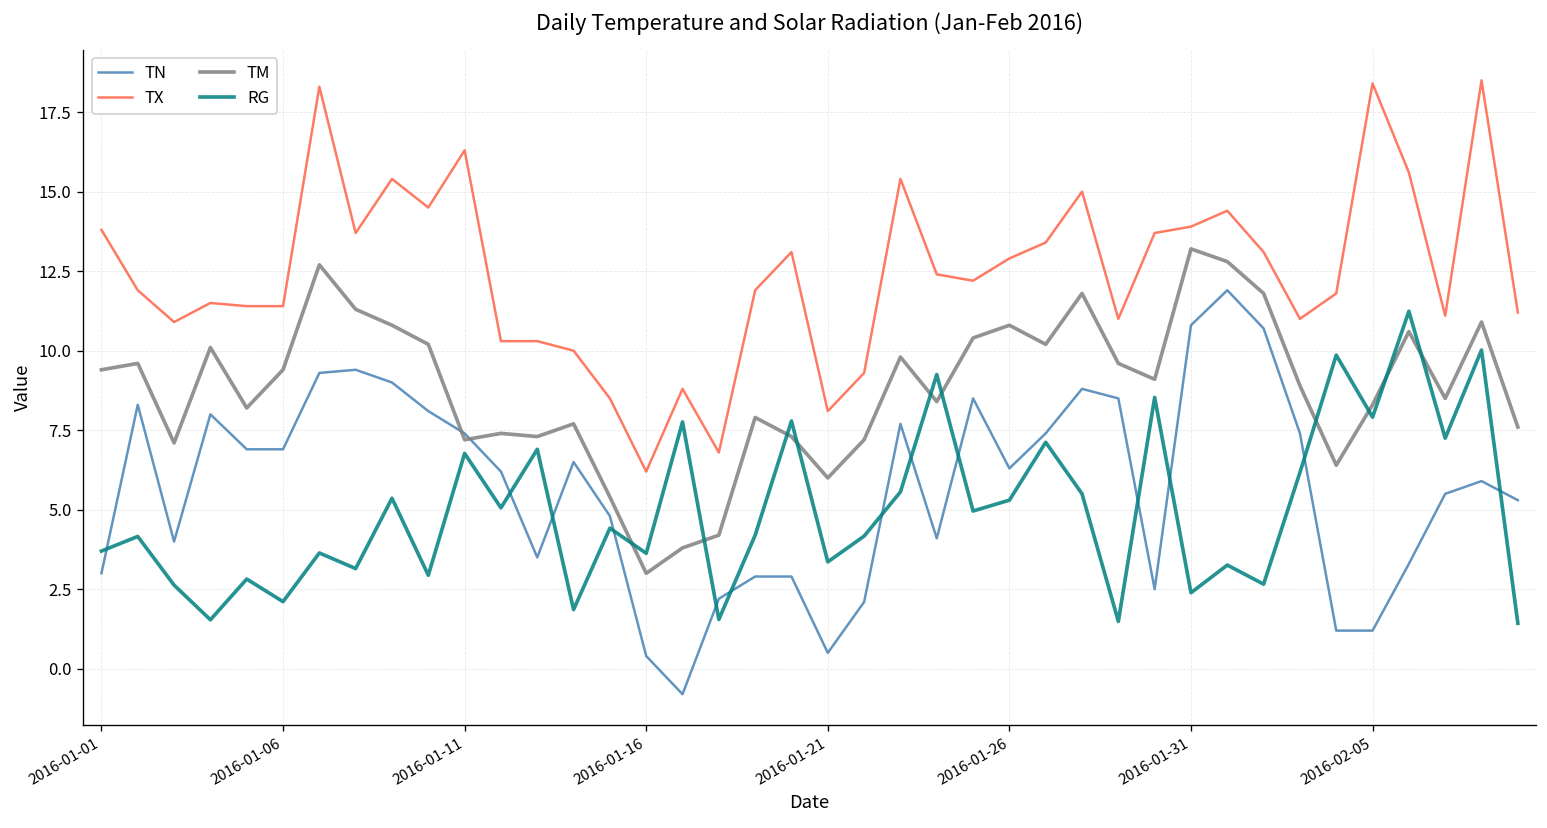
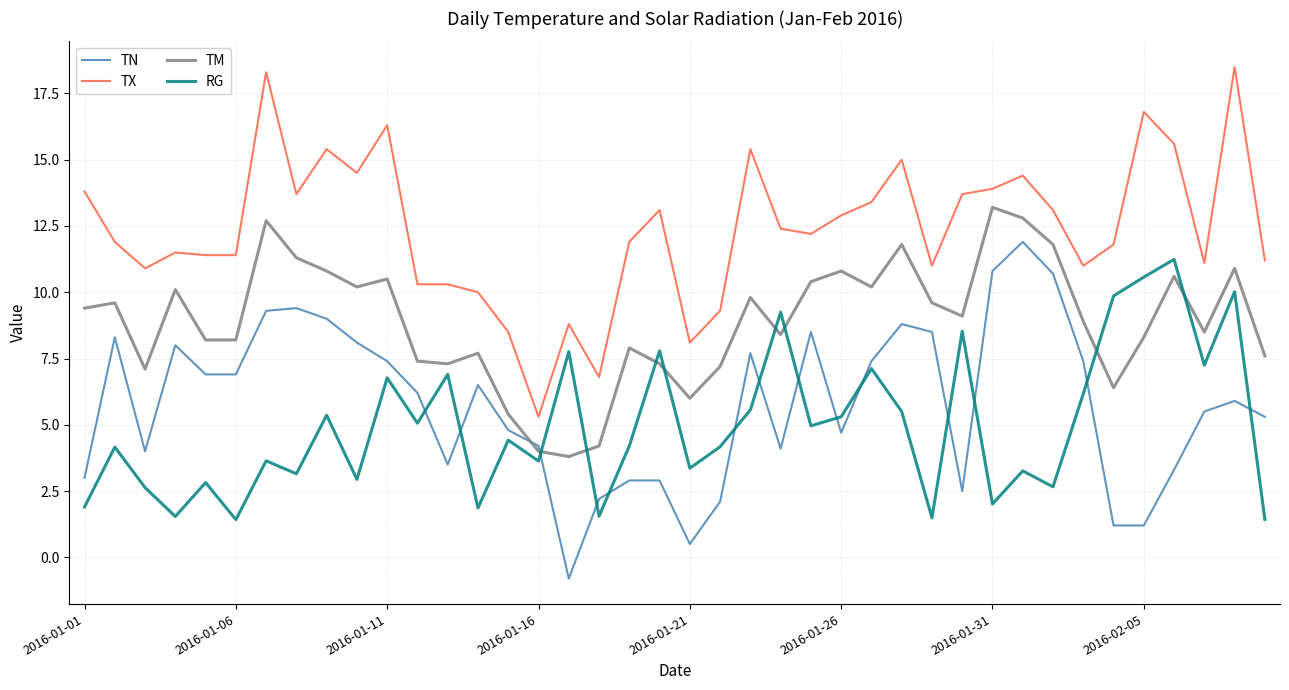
  {
    "TN": {
      "2016-01-01": 3.0,
      "2016-01-06": 6.9,
      "2016-01-11": 7.4,
-     "2016-01-16": 0.4,
+     "2016-01-16": 4.2,
      "2016-01-21": 0.5,
-     "2016-01-26": 6.3,
+     "2016-01-26": 4.7,
      "2016-01-31": 10.8,
      "2016-02-05": 1.2
    },
    "TX": {
      "2016-01-01": 13.8,
      "2016-01-06": 11.4,
      "2016-01-11": 16.3,
-     "2016-01-16": 6.2,
+     "2016-01-16": 5.3,
      "2016-01-21": 8.1,
      "2016-01-26": 12.9,
      "2016-01-31": 13.9,
-     "2016-02-05": 18.4
+     "2016-02-05": 16.8
    },
    "TM": {
      "2016-01-01": 9.4,
-     "2016-01-06": 9.4,
-     "2016-01-11": 7.2,
-     "2016-01-16": 3,
+     "2016-01-06": 8.2,
+     "2016-01-11": 10.5,
+     "2016-01-16": 4,
      "2016-01-21": 6.0,
      "2016-01-26": 10.8,
      "2016-01-31": 13.2,
      "2016-02-05": 8.3
    },
    "RG": {
-     "2016-01-01": 3.7,
-     "2016-01-06": 2.1,
+     "2016-01-01": 1.9,
+     "2016-01-06": 1.4,
      "2016-01-11": 6.8,
      "2016-01-16": 3.6,
      "2016-01-21": 3.4,
      "2016-01-26": 5.3,
-     "2016-01-31": 2.4,
-     "2016-02-05": 7.9
+     "2016-01-31": 2.0,
+     "2016-02-05": 10.6
    }
  }
